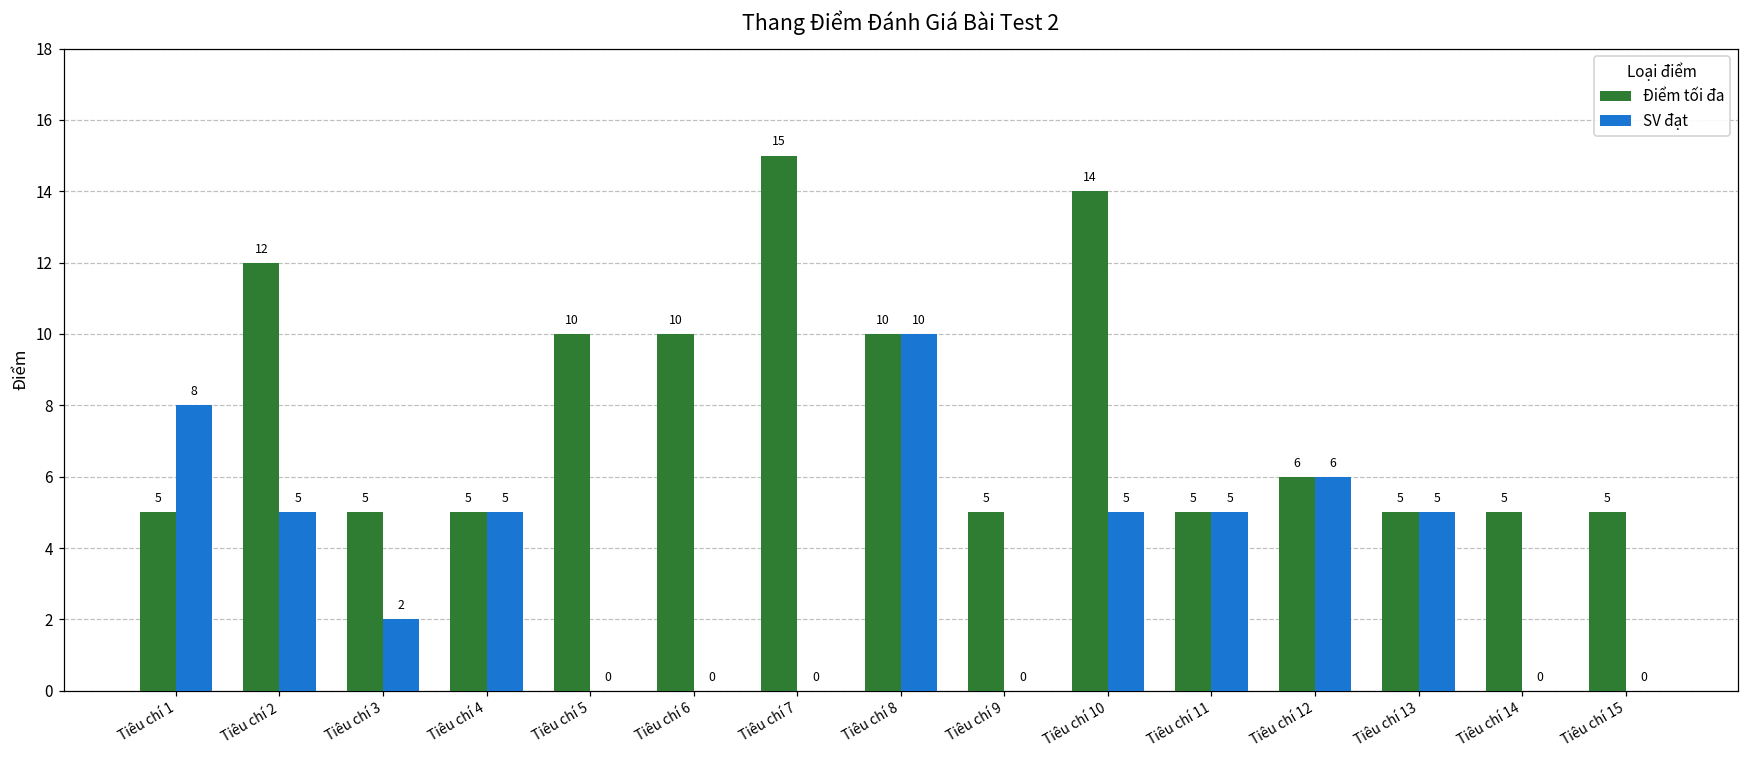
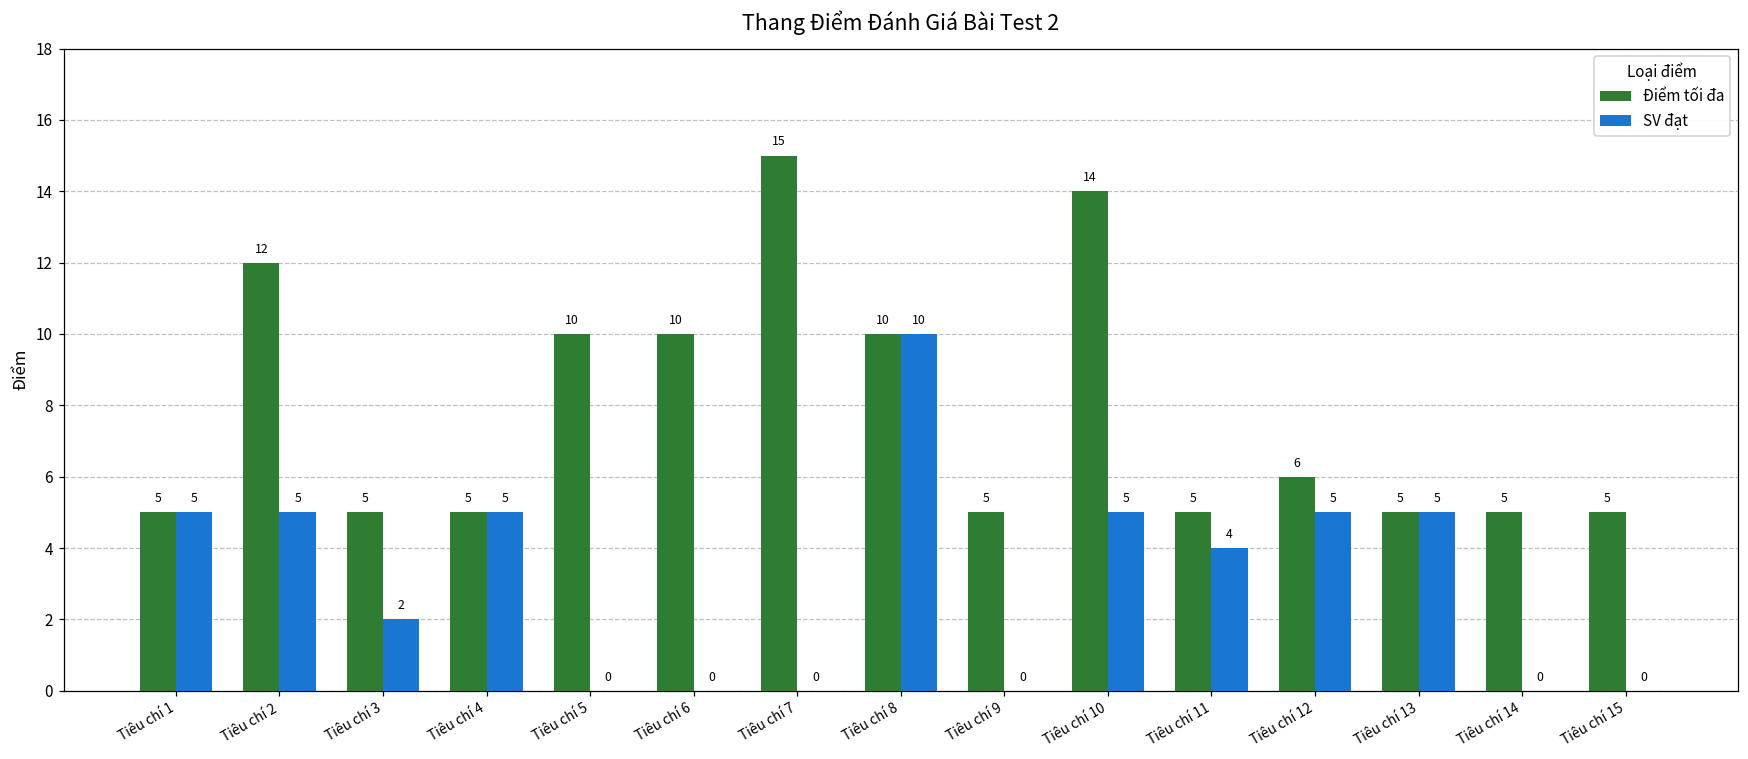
  {
    "Điểm tối đa": {
      "Tiêu chí 1": 5,
      "Tiêu chí 2": 12,
      "Tiêu chí 3": 5,
      "Tiêu chí 4": 5,
      "Tiêu chí 5": 10,
      "Tiêu chí 6": 10,
      "Tiêu chí 7": 15,
      "Tiêu chí 8": 10,
      "Tiêu chí 9": 5,
      "Tiêu chí 10": 14,
      "Tiêu chí 11": 5,
      "Tiêu chí 12": 6,
      "Tiêu chí 13": 5,
      "Tiêu chí 14": 5,
      "Tiêu chí 15": 5
    },
    "SV đạt": {
-     "Tiêu chí 1": 8,
+     "Tiêu chí 1": 5,
      "Tiêu chí 2": 5,
      "Tiêu chí 3": 2,
      "Tiêu chí 4": 5,
      "Tiêu chí 5": 0,
      "Tiêu chí 6": 0,
      "Tiêu chí 7": 0,
      "Tiêu chí 8": 10,
      "Tiêu chí 9": 0,
      "Tiêu chí 10": 5,
-     "Tiêu chí 11": 5,
-     "Tiêu chí 12": 6,
+     "Tiêu chí 11": 4,
+     "Tiêu chí 12": 5,
      "Tiêu chí 13": 5,
      "Tiêu chí 14": 0,
      "Tiêu chí 15": 0
    }
  }
